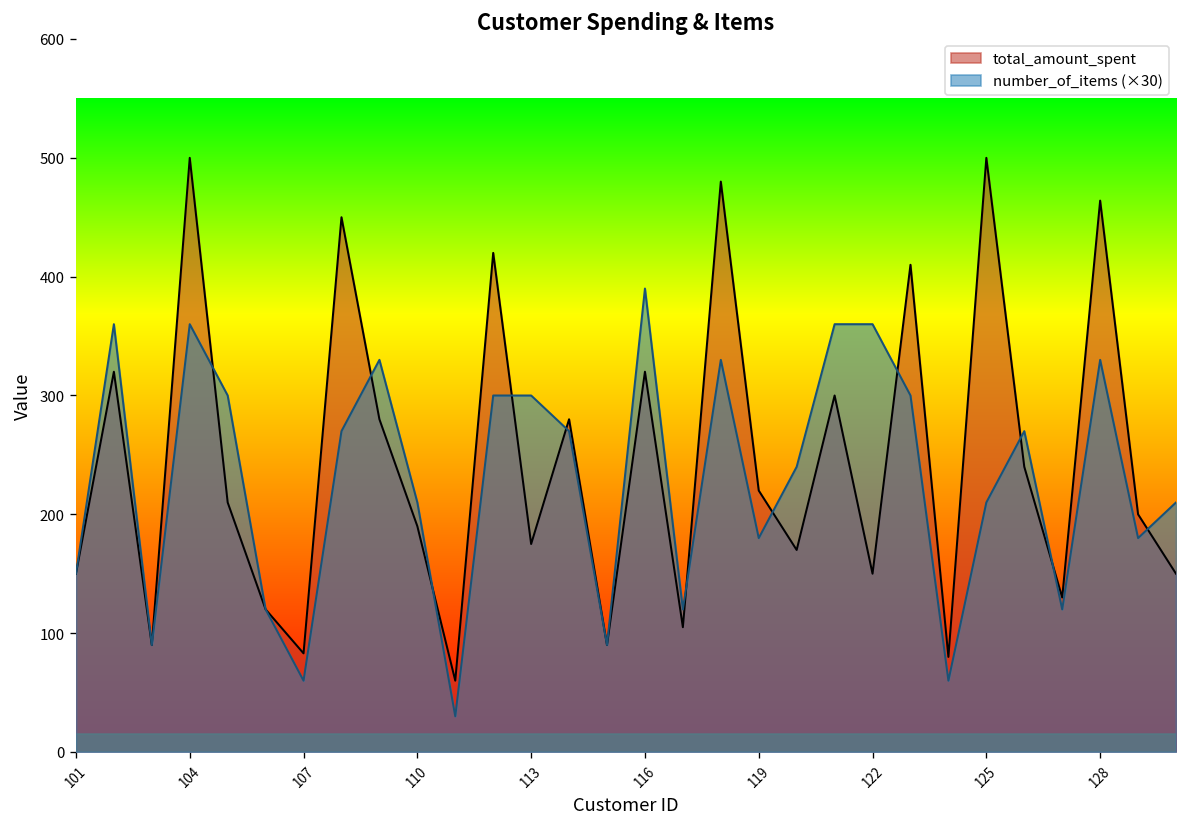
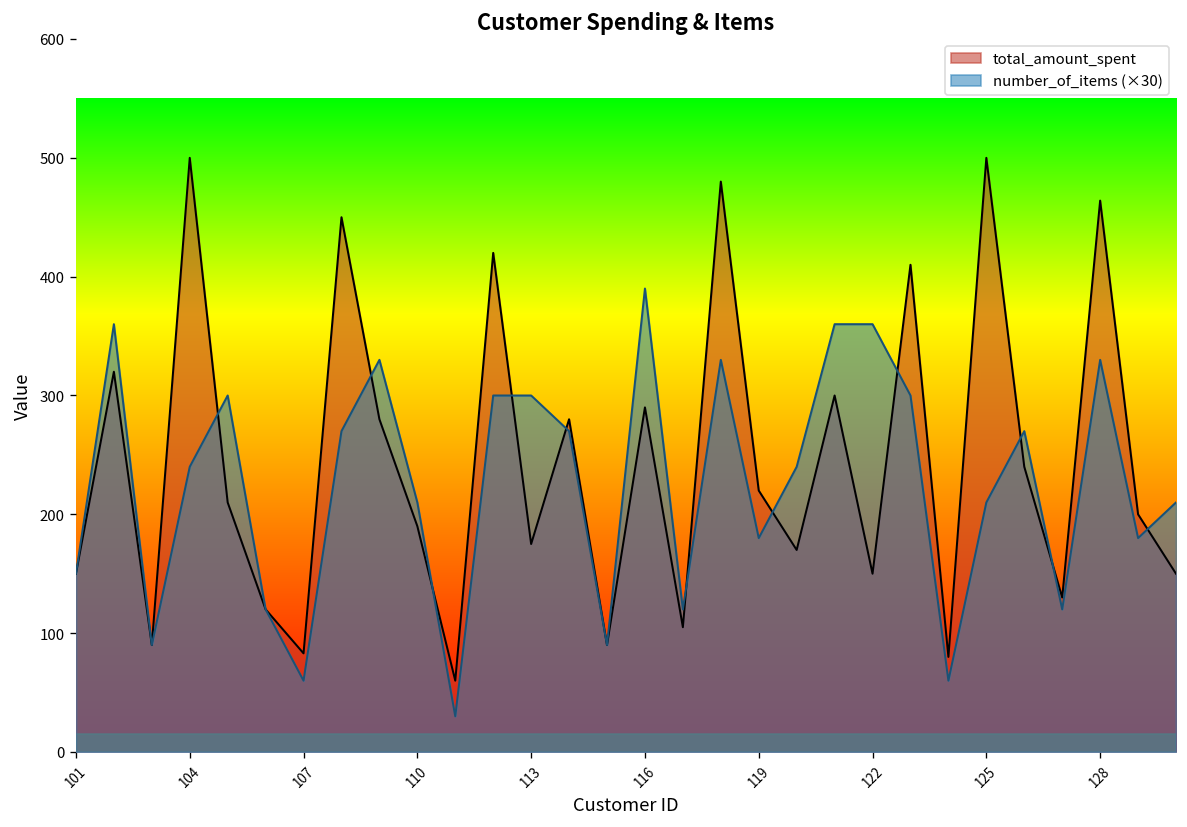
  {
    "total_amount_spent": {
      "104": 500,
      "107": 80,
      "110": 190,
      "113": 180,
-     "116": 320,
+     "116": 290,
      "119": 220,
      "122": 150,
      "125": 500,
      "128": 460
    },
    "number_of_items (×30)": {
-     "104": 360,
+     "104": 240,
      "107": 60,
      "110": 210,
      "113": 300,
      "116": 390,
      "119": 180,
      "122": 360,
      "125": 210,
      "128": 330
    }
  }
